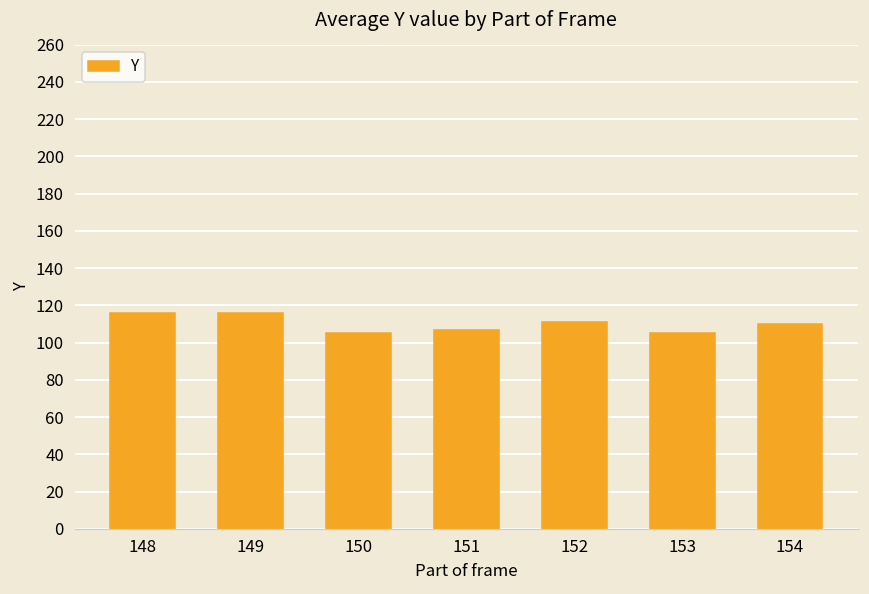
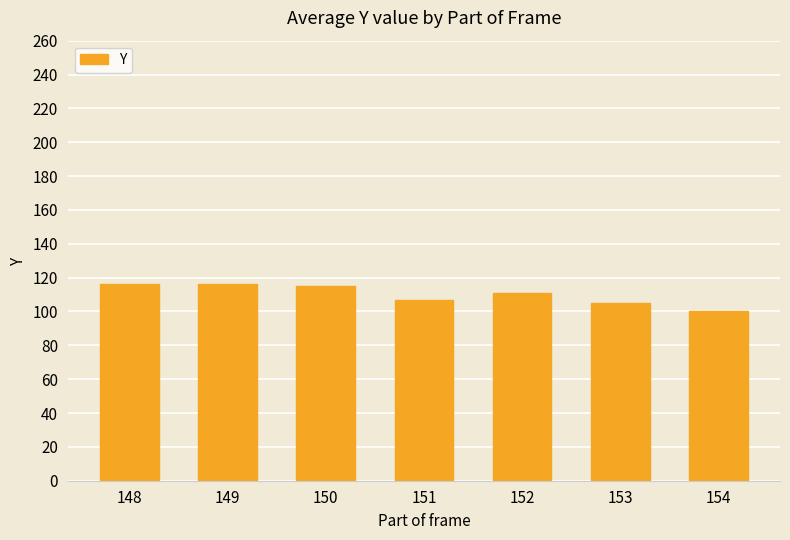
  {
    "148": 116,
    "149": 116,
-   "150": 105,
+   "150": 115,
    "151": 107,
    "152": 111,
    "153": 105,
-   "154": 110
+   "154": 100
  }
